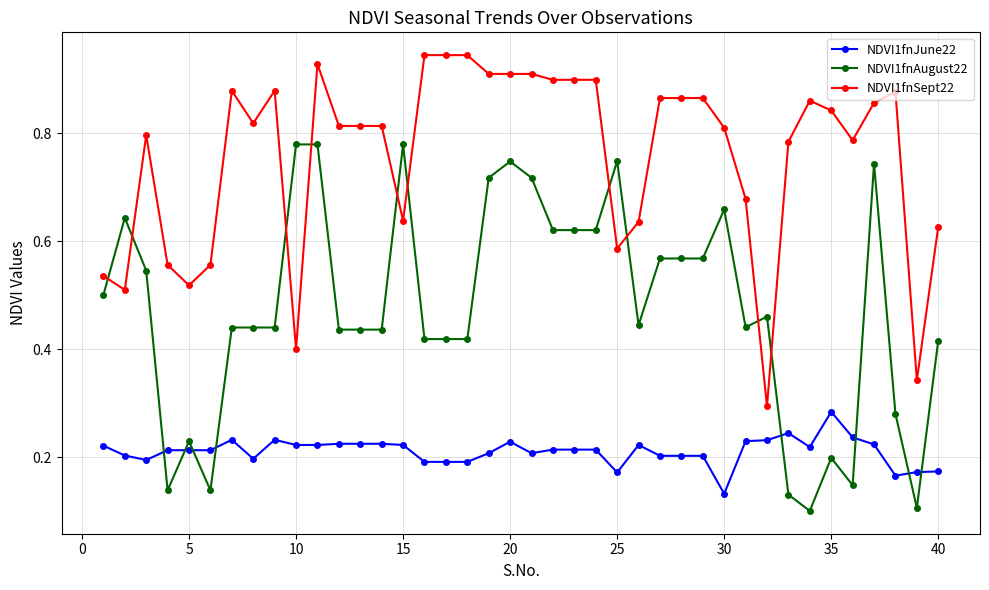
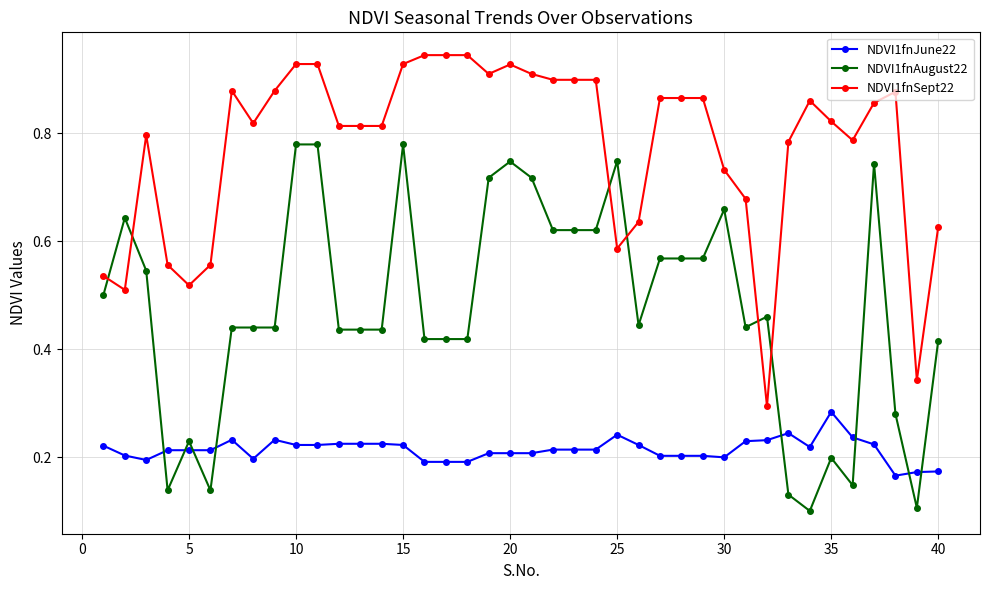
  {
    "NDVI1fnJune22": {
      "5": 0.21,
      "10": 0.22,
      "15": 0.22,
-     "20": 0.23,
-     "25": 0.17,
-     "30": 0.13,
+     "20": 0.21,
+     "25": 0.24,
+     "30": 0.20,
      "35": 0.28,
      "40": 0.17
    },
    "NDVI1fnAugust22": {
      "5": 0.23,
      "10": 0.78,
      "15": 0.78,
      "20": 0.75,
      "25": 0.75,
      "30": 0.66,
      "35": 0.20,
      "40": 0.42
    },
    "NDVI1fnSept22": {
      "5": 0.52,
-     "10": 0.40,
-     "15": 0.64,
-     "20": 0.91,
+     "10": 0.93,
+     "15": 0.93,
+     "20": 0.93,
      "25": 0.59,
-     "30": 0.81,
-     "35": 0.84,
+     "30": 0.73,
+     "35": 0.82,
      "40": 0.63
    }
  }
